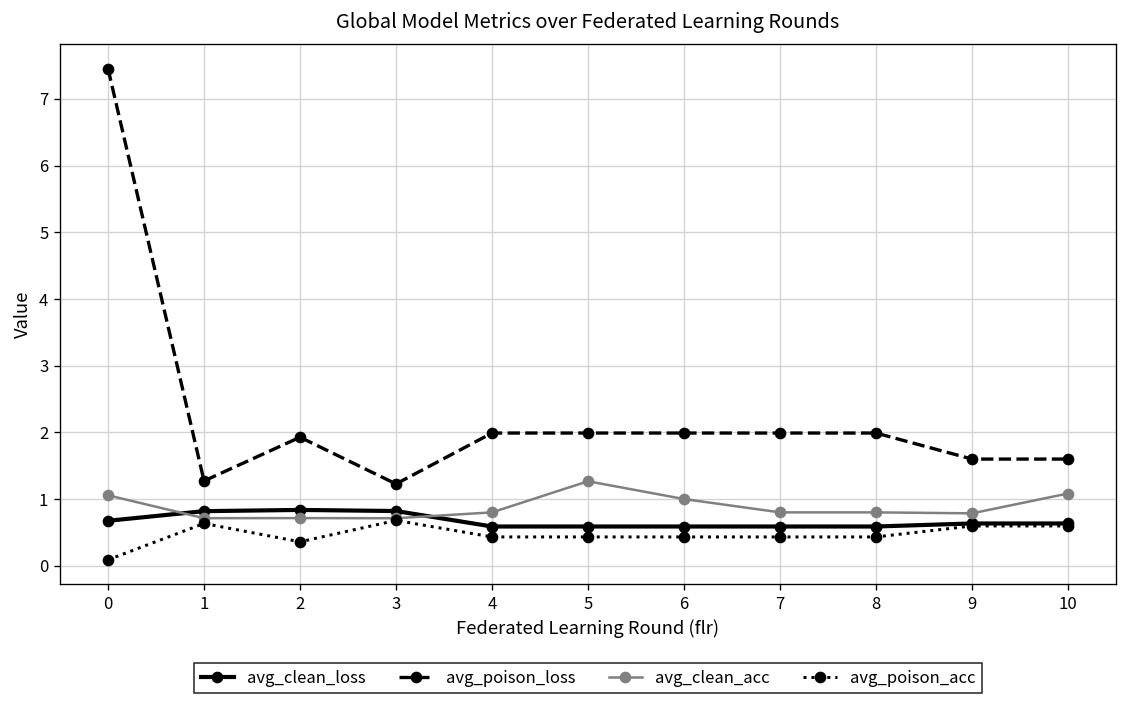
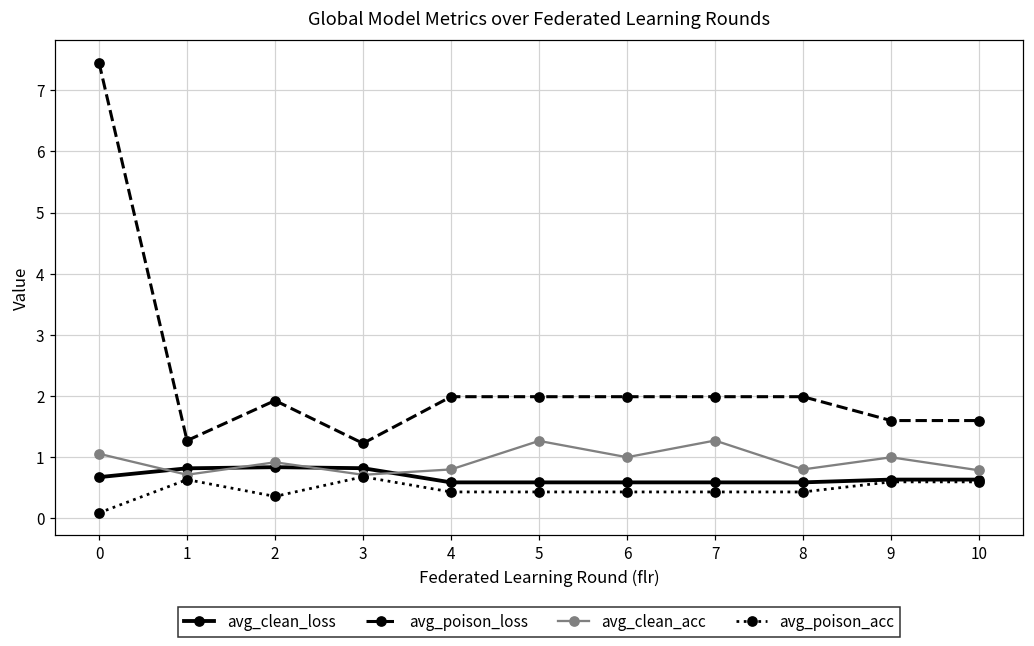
  {
    "avg_clean_acc": {
      "0": 1.1,
      "1": 0.7,
-     "2": 0.7,
+     "2": 0.9,
      "4": 0.8,
      "5": 1.3,
      "6": 1.0,
-     "7": 0.8,
+     "7": 1.3,
      "8": 0.8,
-     "9": 0.8,
-     "10": 1.1
+     "9": 1.0,
+     "10": 0.8
    }
  }
